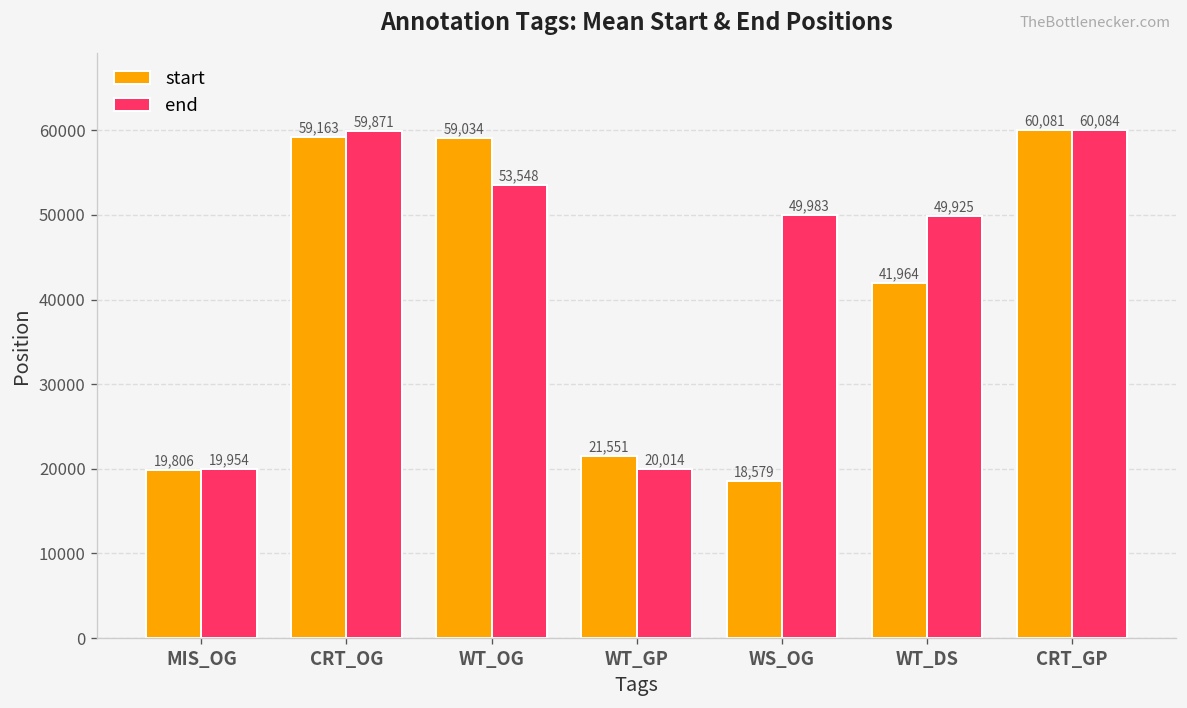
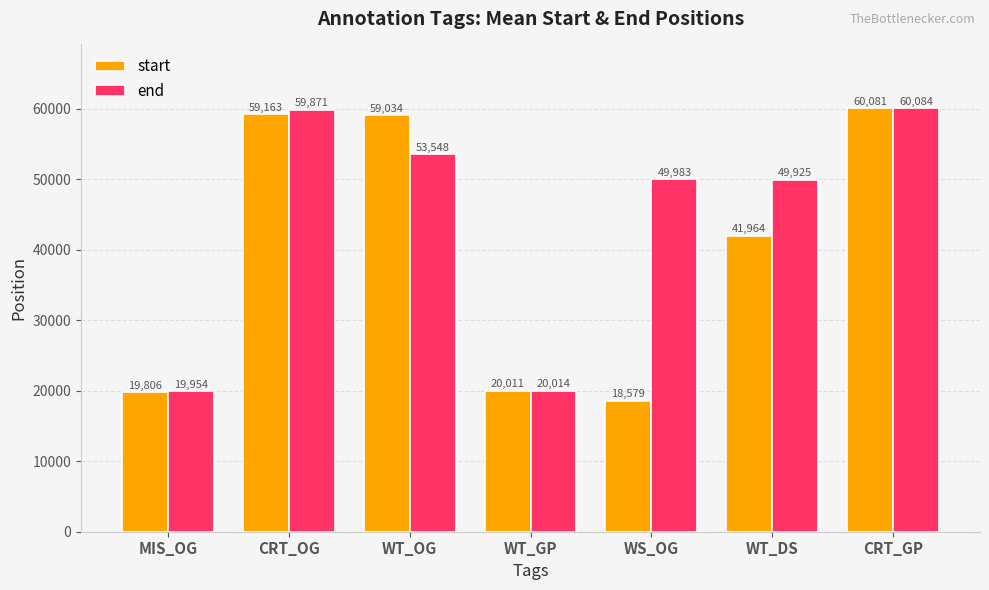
  {
    "start": {
      "MIS_OG": "19,806",
      "CRT_OG": "59,163",
      "WT_OG": "59,034",
-     "WT_GP": "21,551",
+     "WT_GP": "20,011",
      "WS_OG": "18,579",
      "WT_DS": "41,964",
      "CRT_GP": "60,081"
    },
    "end": {
      "MIS_OG": "19,954",
      "CRT_OG": "59,871",
      "WT_OG": "53,548",
      "WT_GP": "20,014",
      "WS_OG": "49,983",
      "WT_DS": "49,925",
      "CRT_GP": "60,084"
    }
  }
